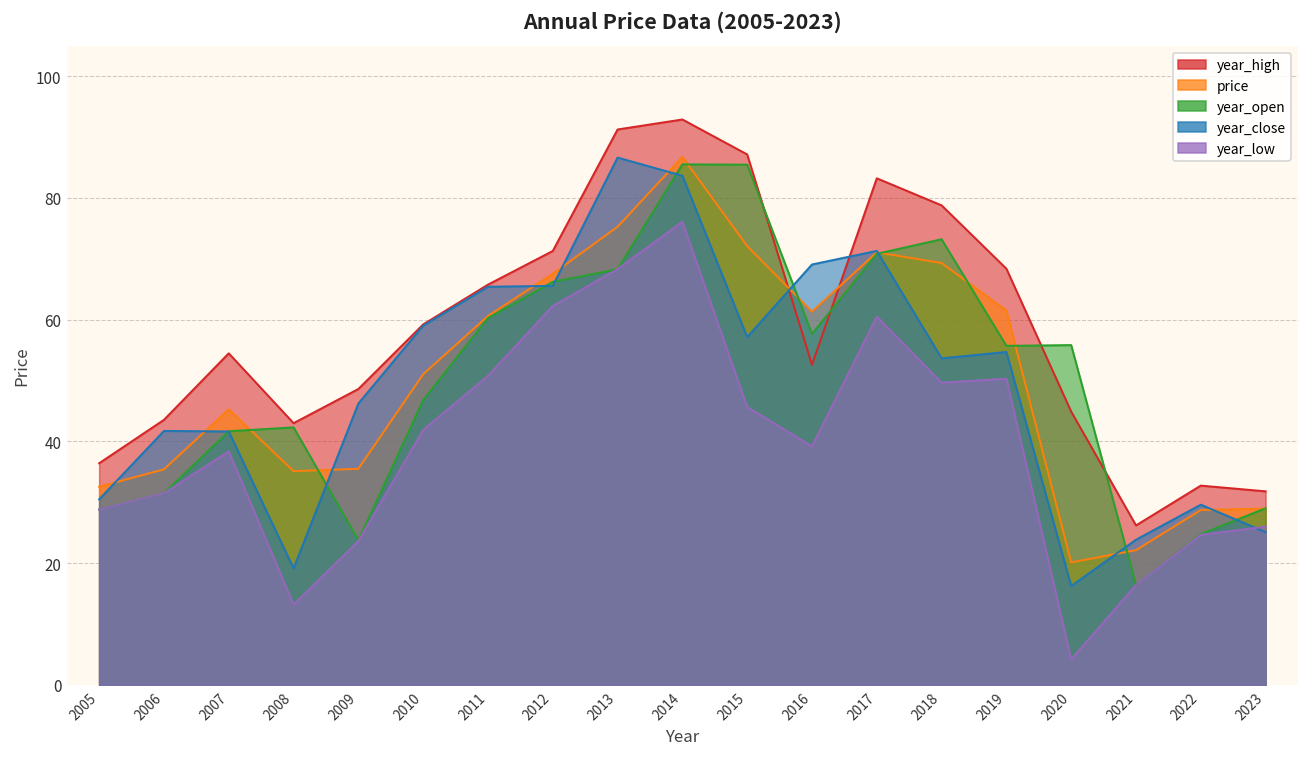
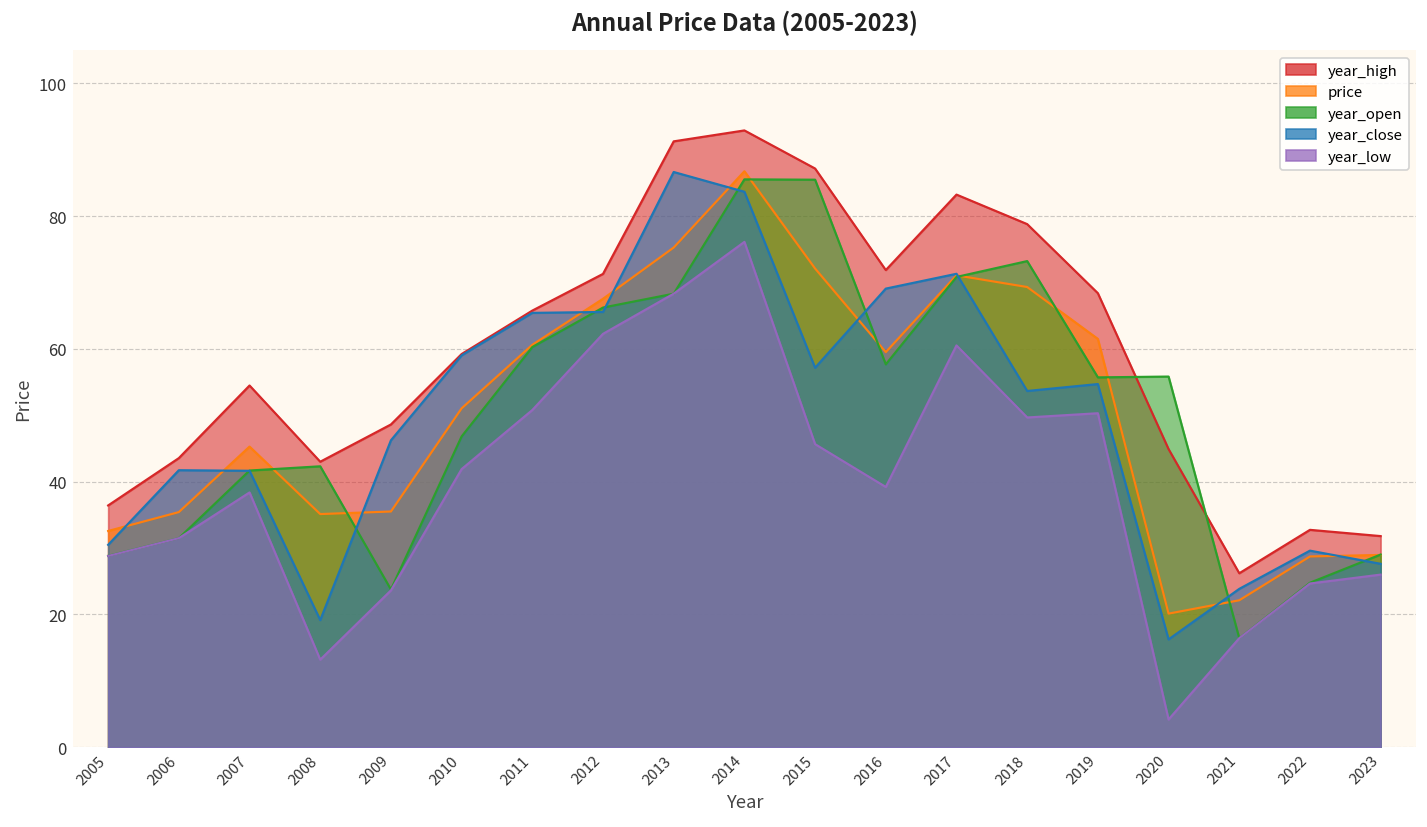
  {
    "year_high": {
      "2005": 36,
      "2006": 44,
      "2007": 54,
      "2008": 43,
      "2009": 49,
      "2012": 71,
      "2013": 91,
      "2014": 93,
      "2015": 87,
-     "2016": 53,
+     "2016": 72,
      "2017": 83,
      "2018": 79,
      "2019": 68,
      "2020": 45,
      "2021": 26,
      "2022": 33,
      "2023": 32
    },
    "price": {
      "2005": 33,
      "2006": 35,
      "2007": 45,
      "2008": 35,
      "2009": 36,
      "2010": 51,
      "2012": 68,
      "2013": 75,
      "2014": 87,
      "2015": 72,
-     "2016": 61,
+     "2016": 60,
      "2018": 69,
      "2019": 61,
      "2020": 20,
      "2021": 22,
      "2022": 29
    },
    "year_open": {
      "2008": 42,
      "2010": 47,
      "2012": 66,
      "2014": 86,
      "2015": 85,
      "2016": 58,
      "2018": 73,
      "2019": 56,
      "2020": 56
    },
    "year_close": {
      "2005": 30,
      "2006": 42,
      "2008": 19,
      "2009": 46,
      "2012": 66,
      "2013": 87,
      "2014": 84,
      "2015": 57,
      "2016": 69,
      "2018": 54,
      "2019": 55,
      "2020": 16,
      "2021": 24,
      "2022": 30,
-     "2023": 25
+     "2023": 28
    },
    "year_low": {
      "2007": 38,
      "2008": 13,
      "2010": 42,
      "2011": 51,
      "2012": 62,
      "2014": 76,
      "2015": 46,
      "2016": 39,
      "2017": 61,
      "2018": 50,
      "2019": 50,
      "2020": 4,
      "2023": 26
    }
  }
